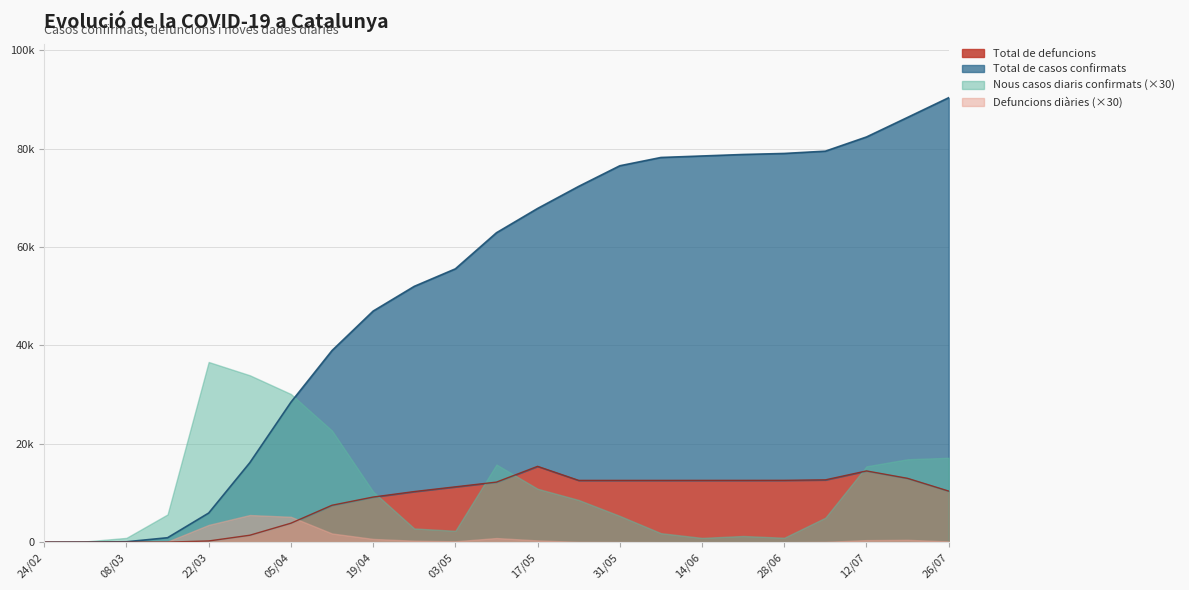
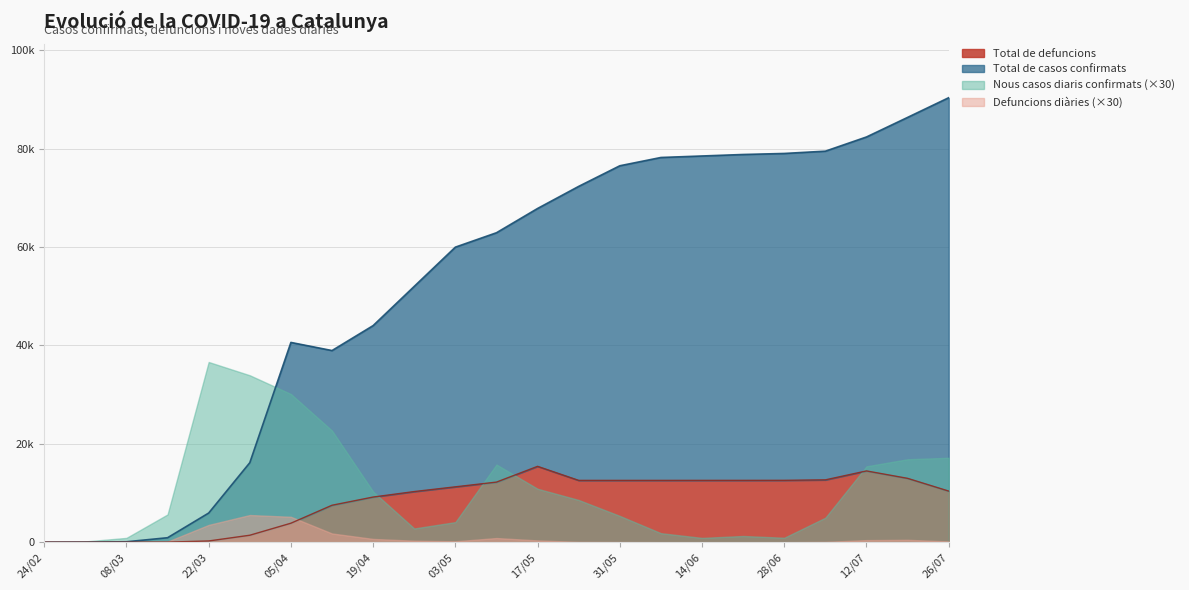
  {
    "Total de casos confirmats": {
      "22/03": 6000,
-     "05/04": 28000,
-     "19/04": 47000,
-     "03/05": 56000,
+     "05/04": 41000,
+     "19/04": 44000,
+     "03/05": 60000,
      "17/05": 68000,
      "31/05": 77000,
      "14/06": 79000,
      "28/06": 79000,
      "12/07": 82000,
      "26/07": 90000
    },
    "Total de defuncions": {
      "22/03": 0,
      "05/04": 4000,
      "19/04": 9000,
      "03/05": 11000,
      "17/05": 15000,
      "31/05": 13000,
      "14/06": 13000,
      "28/06": 13000,
      "12/07": 14000,
      "26/07": 10000
    },
    "Nous casos diaris confirmats (×30)": {
      "08/03": 1000,
      "22/03": 37000,
      "05/04": 30000,
      "19/04": 10000,
-     "03/05": 2000,
+     "03/05": 4000,
      "17/05": 11000,
      "31/05": 5000,
      "14/06": 1000,
      "28/06": 1000,
      "12/07": 15000,
      "26/07": 17000
    },
    "Defuncions diàries (×30)": {
      "22/03": 4000,
      "05/04": 5000,
      "19/04": 1000,
      "14/06": 0,
      "28/06": 0
    }
  }
